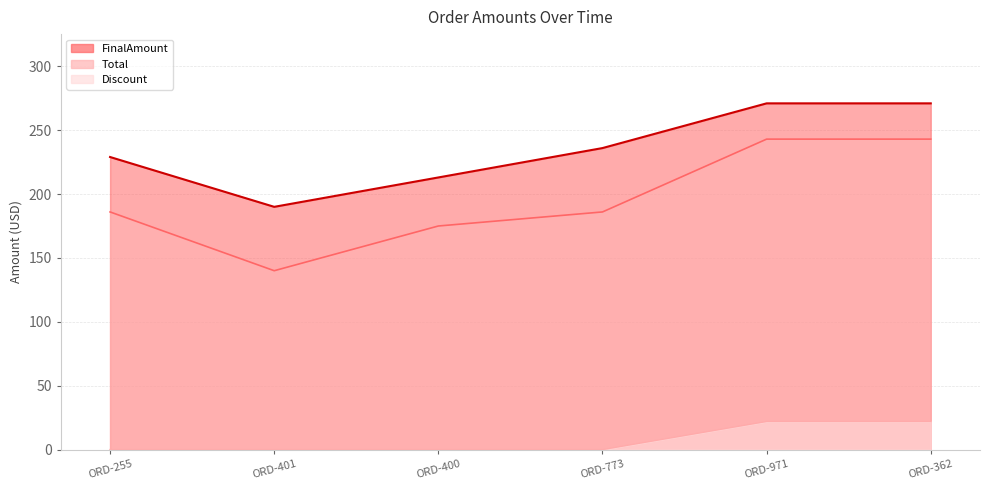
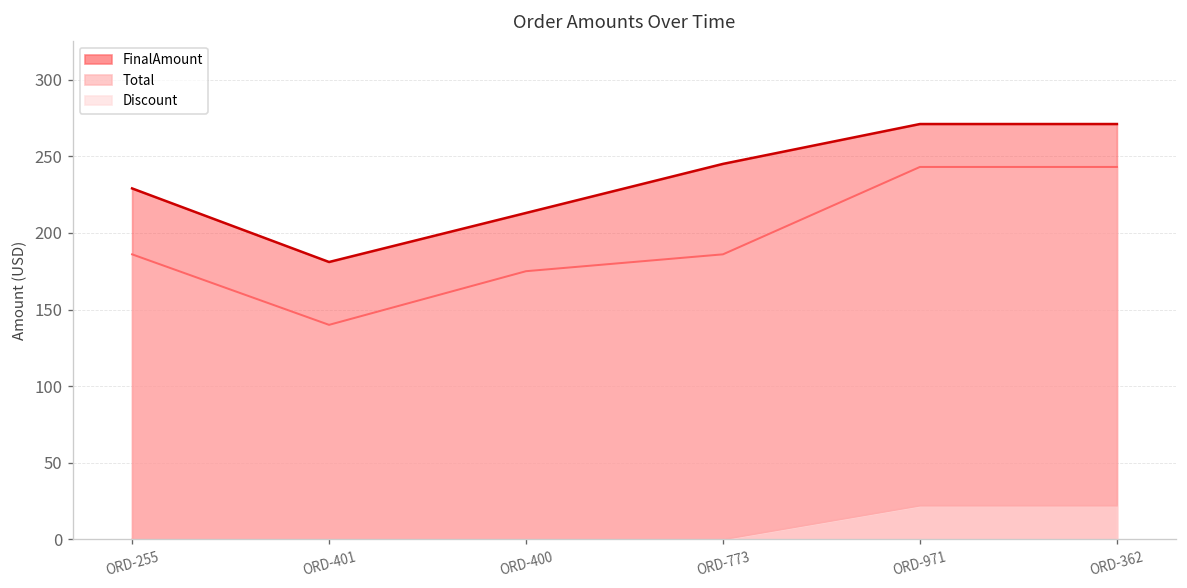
  {
    "FinalAmount": {
      "ORD-255": 229,
-     "ORD-401": 190,
+     "ORD-401": 181,
      "ORD-400": 213,
-     "ORD-773": 236,
+     "ORD-773": 245,
      "ORD-971": 271,
      "ORD-362": 271
    }
  }
